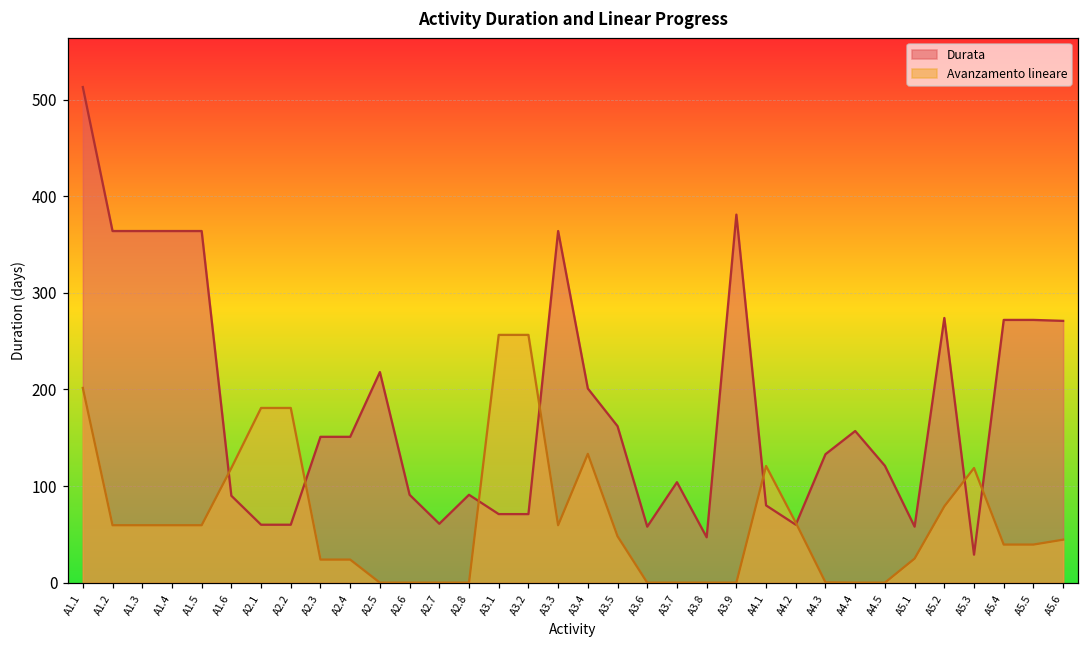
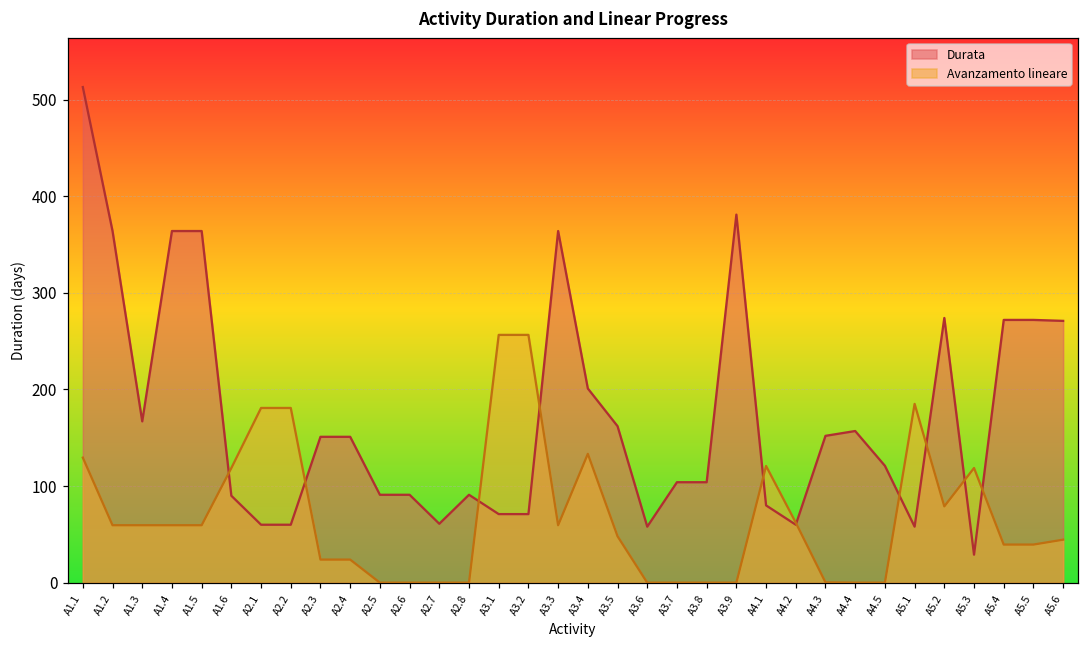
  {
    "Durata": {
      "A1.1": 510,
      "A1.2": 360,
-     "A1.3": 360,
+     "A1.3": 170,
      "A1.4": 360,
      "A1.5": 360,
      "A1.6": 90,
      "A2.1": 60,
      "A2.2": 60,
      "A2.3": 150,
      "A2.4": 150,
-     "A2.5": 220,
+     "A2.5": 90,
      "A2.6": 90,
      "A2.7": 60,
      "A2.8": 90,
      "A3.1": 70,
      "A3.2": 70,
      "A3.3": 360,
      "A3.4": 200,
      "A3.5": 160,
      "A3.6": 60,
      "A3.7": 100,
-     "A3.8": 50,
+     "A3.8": 100,
      "A3.9": 380,
      "A4.1": 80,
-     "A4.3": 130,
+     "A4.3": 150,
      "A4.4": 160,
      "A4.5": 120,
      "A5.1": 60,
      "A5.2": 270,
      "A5.3": 30,
      "A5.4": 270,
      "A5.5": 270,
      "A5.6": 270
    },
    "Avanzamento lineare": {
-     "A1.1": 200,
+     "A1.1": 130,
      "A1.2": 60,
      "A1.3": 60,
      "A1.4": 60,
      "A1.5": 60,
      "A1.6": 120,
      "A2.1": 180,
      "A2.2": 180,
      "A2.3": 20,
      "A2.4": 20,
      "A2.5": 0,
      "A2.6": 0,
      "A2.7": 0,
      "A2.8": 0,
      "A3.1": 260,
      "A3.2": 260,
      "A3.3": 60,
      "A3.4": 130,
      "A3.5": 50,
      "A3.6": 0,
      "A3.7": 0,
      "A3.8": 0,
      "A3.9": 0,
      "A4.1": 120,
      "A4.3": 0,
      "A4.4": 0,
      "A4.5": 0,
-     "A5.1": 20,
+     "A5.1": 190,
      "A5.2": 80,
      "A5.3": 120,
      "A5.4": 40,
      "A5.5": 40,
      "A5.6": 40
    }
  }
